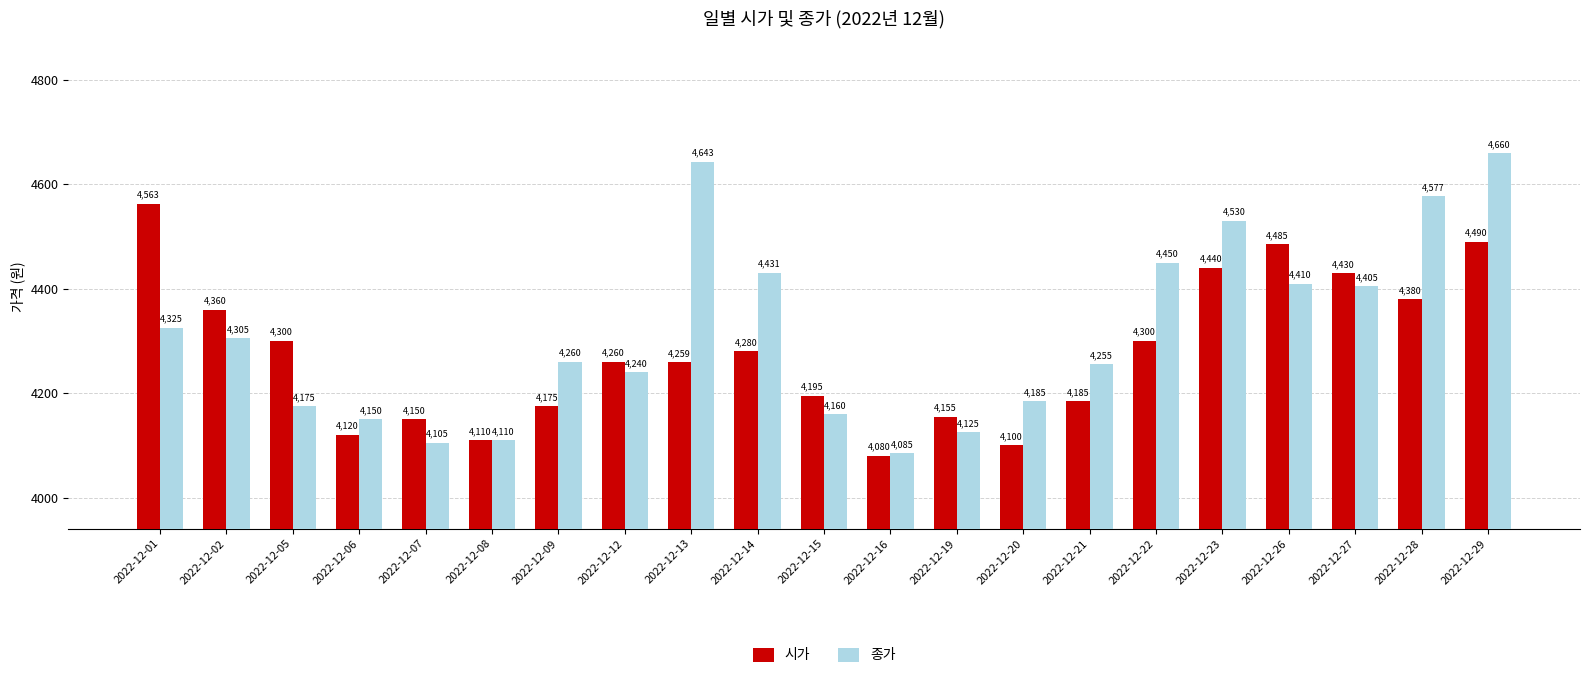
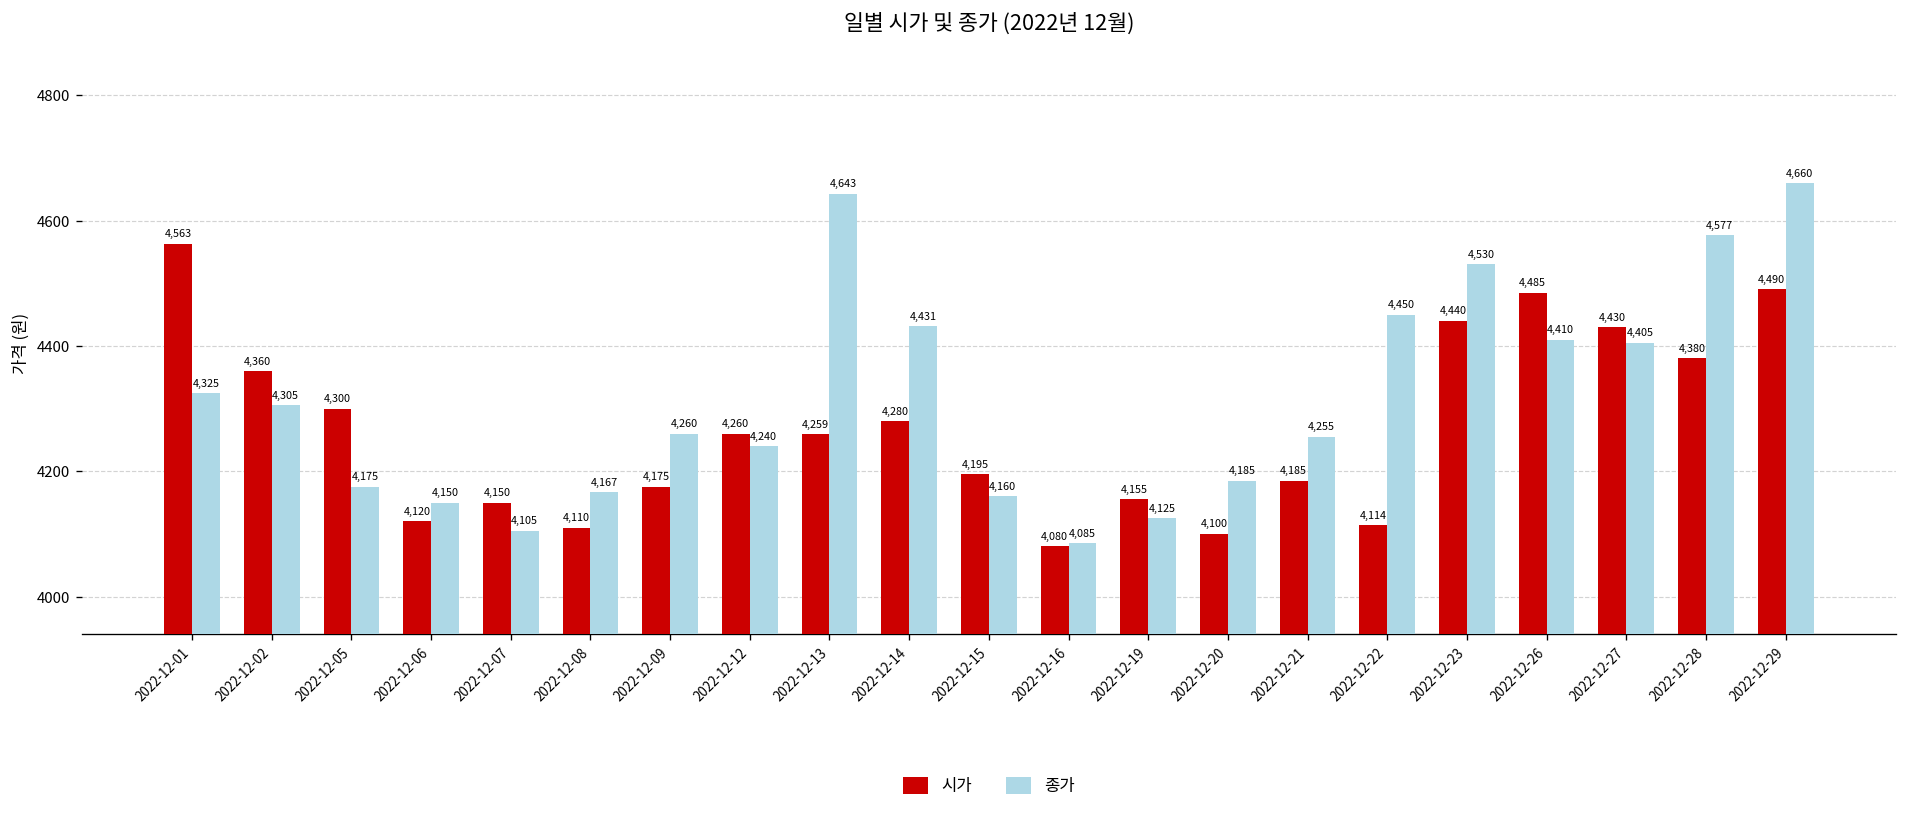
  {
    "시가": {
      "2022-12-01": "4,563",
      "2022-12-02": "4,360",
      "2022-12-05": "4,300",
      "2022-12-06": "4,120",
      "2022-12-07": "4,150",
      "2022-12-08": "4,110",
      "2022-12-09": "4,175",
      "2022-12-12": "4,260",
      "2022-12-13": "4,259",
      "2022-12-14": "4,280",
      "2022-12-15": "4,195",
      "2022-12-16": "4,080",
      "2022-12-19": "4,155",
      "2022-12-20": "4,100",
      "2022-12-21": "4,185",
-     "2022-12-22": "4,300",
+     "2022-12-22": "4,114",
      "2022-12-23": "4,440",
      "2022-12-26": "4,485",
      "2022-12-27": "4,430",
      "2022-12-28": "4,380",
      "2022-12-29": "4,490"
    },
    "종가": {
      "2022-12-01": "4,325",
      "2022-12-02": "4,305",
      "2022-12-05": "4,175",
      "2022-12-06": "4,150",
      "2022-12-07": "4,105",
-     "2022-12-08": "4,110",
+     "2022-12-08": "4,167",
      "2022-12-09": "4,260",
      "2022-12-12": "4,240",
      "2022-12-13": "4,643",
      "2022-12-14": "4,431",
      "2022-12-15": "4,160",
      "2022-12-16": "4,085",
      "2022-12-19": "4,125",
      "2022-12-20": "4,185",
      "2022-12-21": "4,255",
      "2022-12-22": "4,450",
      "2022-12-23": "4,530",
      "2022-12-26": "4,410",
      "2022-12-27": "4,405",
      "2022-12-28": "4,577",
      "2022-12-29": "4,660"
    }
  }
